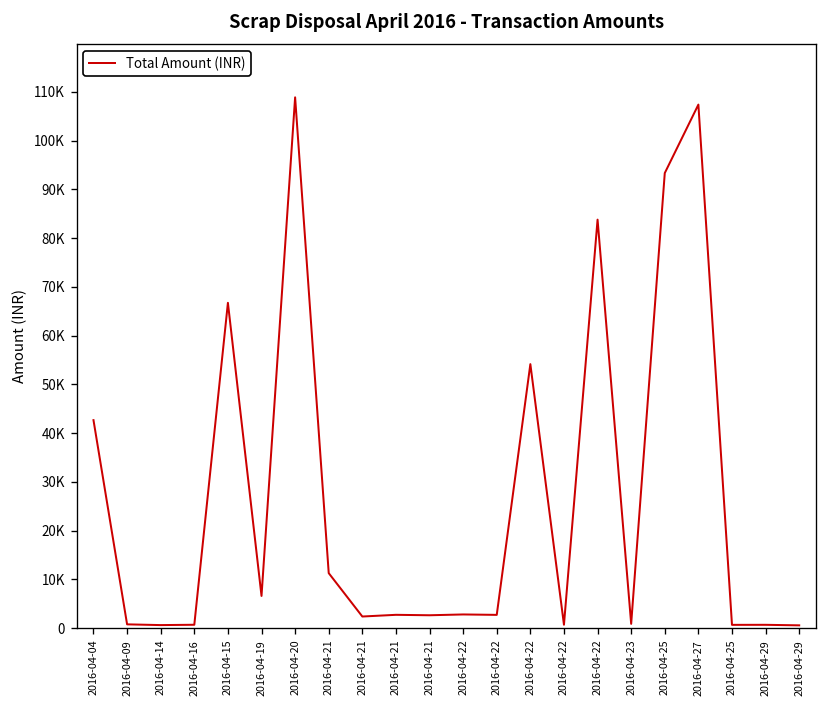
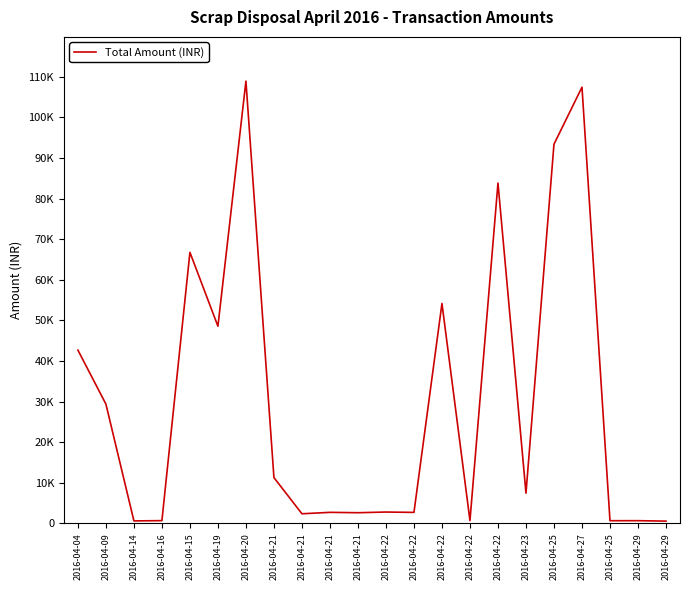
  {
    "2016-04-04": 43000,
-   "2016-04-09": 1000,
+   "2016-04-09": 29000,
    "2016-04-14": 1000,
    "2016-04-16": 1000,
    "2016-04-15": 67000,
-   "2016-04-19": 7000,
+   "2016-04-19": 49000,
    "2016-04-20": 109000,
-   "2016-04-23": 1000,
+   "2016-04-23": 7000,
    "2016-04-27": 107000
  }
